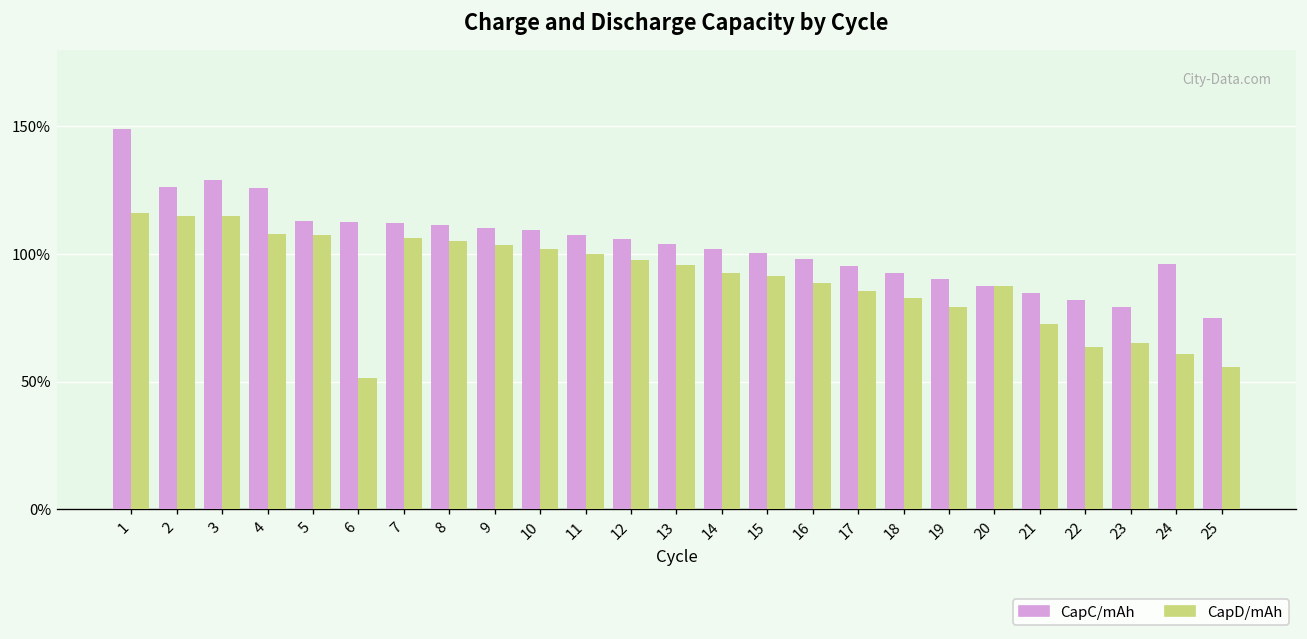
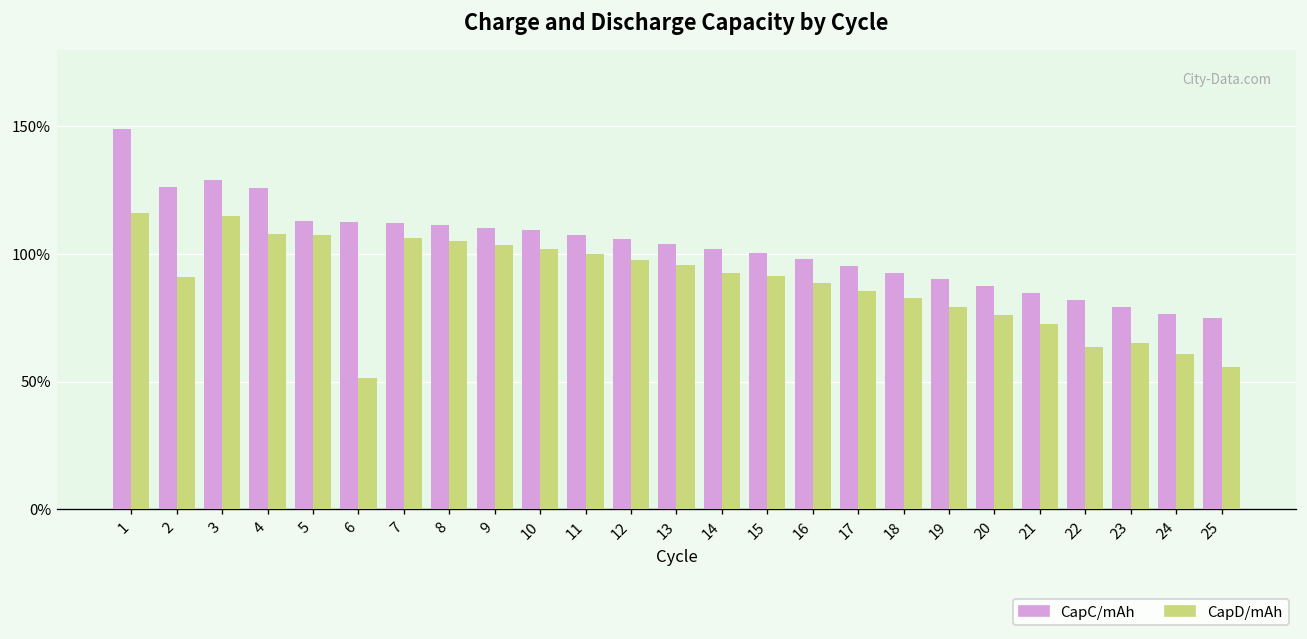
  {
    "CapC/mAh": {
      "1": "149%",
      "2": "126%",
      "3": "129%",
      "4": "126%",
      "5": "113%",
      "6": "113%",
      "7": "112%",
      "8": "111%",
      "9": "110%",
      "10": "109%",
      "11": "108%",
      "12": "106%",
      "13": "104%",
      "14": "102%",
      "15": "101%",
      "16": "98%",
      "17": "95%",
      "18": "93%",
      "19": "90%",
      "20": "87%",
      "21": "85%",
      "22": "82%",
      "23": "79%",
-     "24": "96%",
+     "24": "76%",
      "25": "75%"
    },
    "CapD/mAh": {
      "1": "116%",
-     "2": "115%",
+     "2": "91%",
      "3": "115%",
      "4": "108%",
      "5": "108%",
      "6": "51%",
      "7": "106%",
      "8": "105%",
      "9": "104%",
      "10": "102%",
      "11": "100%",
      "12": "98%",
      "13": "96%",
      "14": "92%",
      "15": "91%",
      "16": "89%",
      "17": "86%",
      "18": "83%",
      "19": "79%",
-     "20": "87%",
+     "20": "76%",
      "21": "73%",
      "22": "63%",
      "23": "65%",
      "24": "61%",
      "25": "56%"
    }
  }
